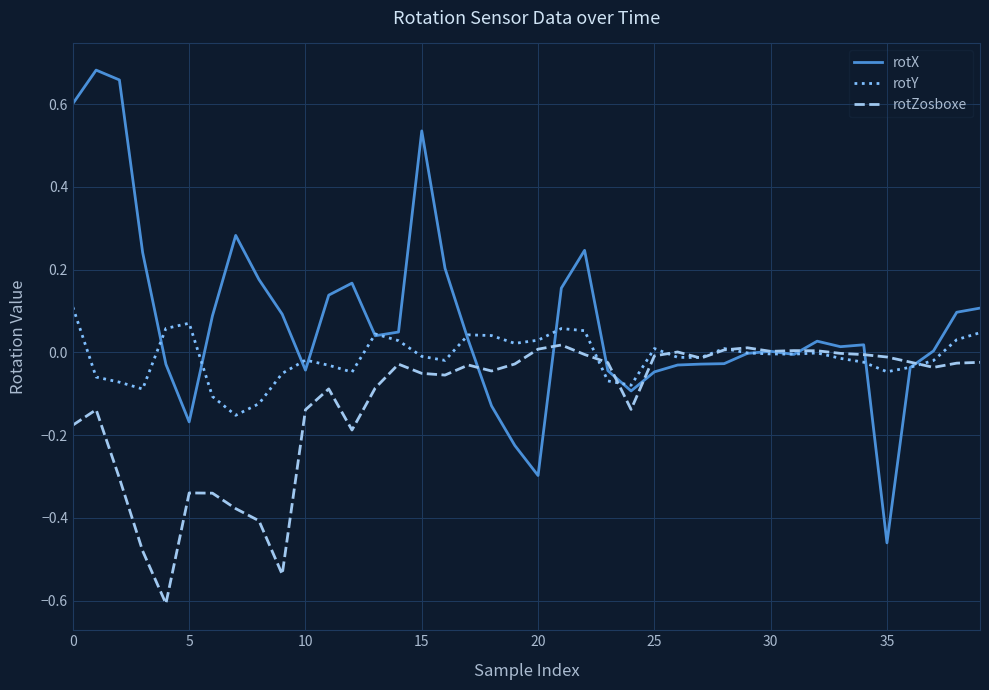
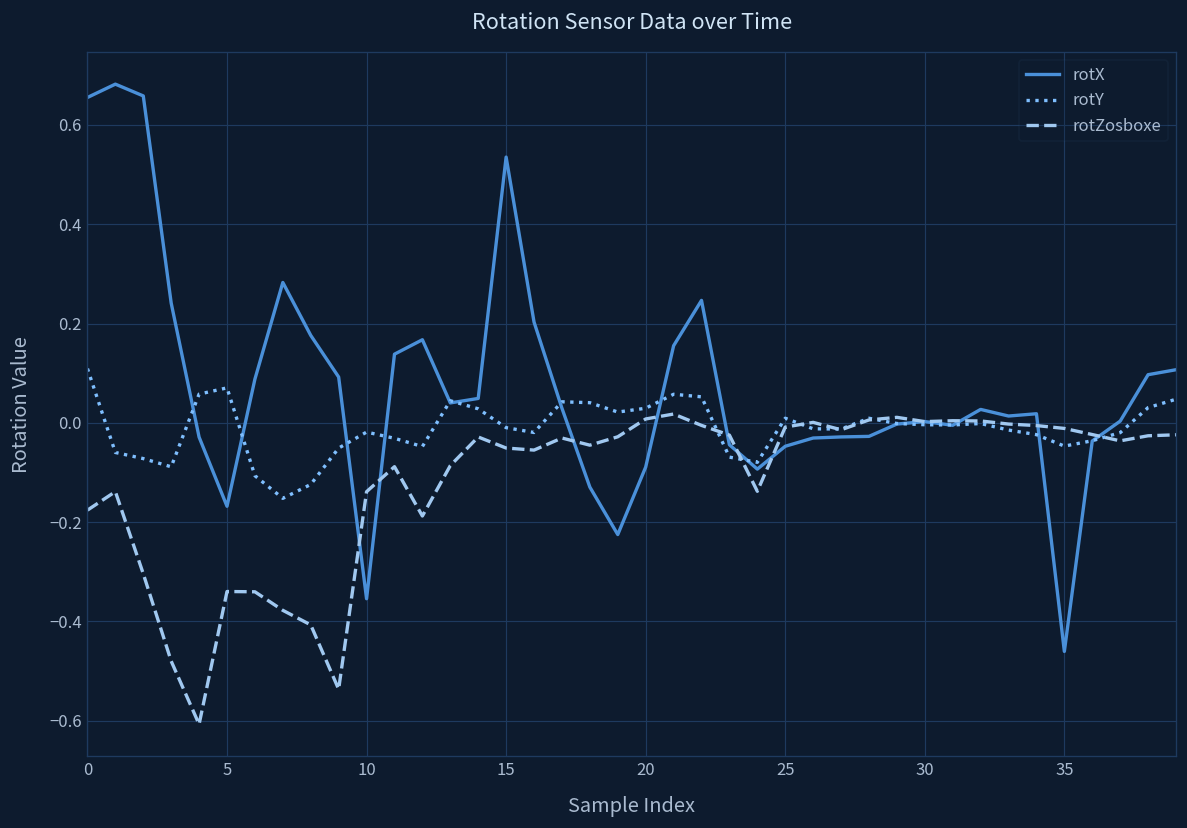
  {
    "rotX": {
-     "0": 0.60,
+     "0": 0.66,
      "5": -0.17,
-     "10": -0.04,
+     "10": -0.35,
      "15": 0.54,
-     "20": -0.30,
+     "20": -0.09,
      "25": -0.05,
      "35": -0.46
    }
  }
